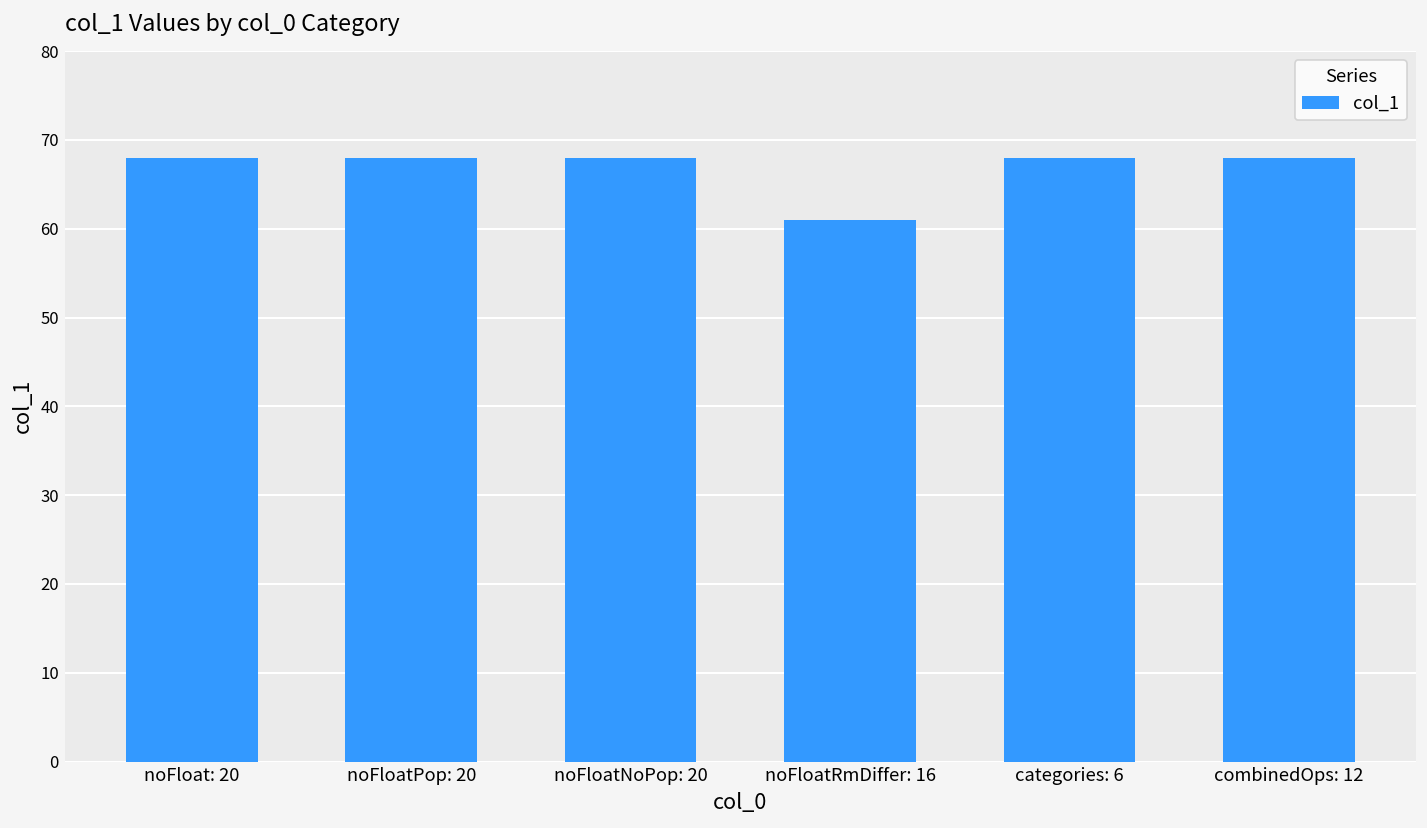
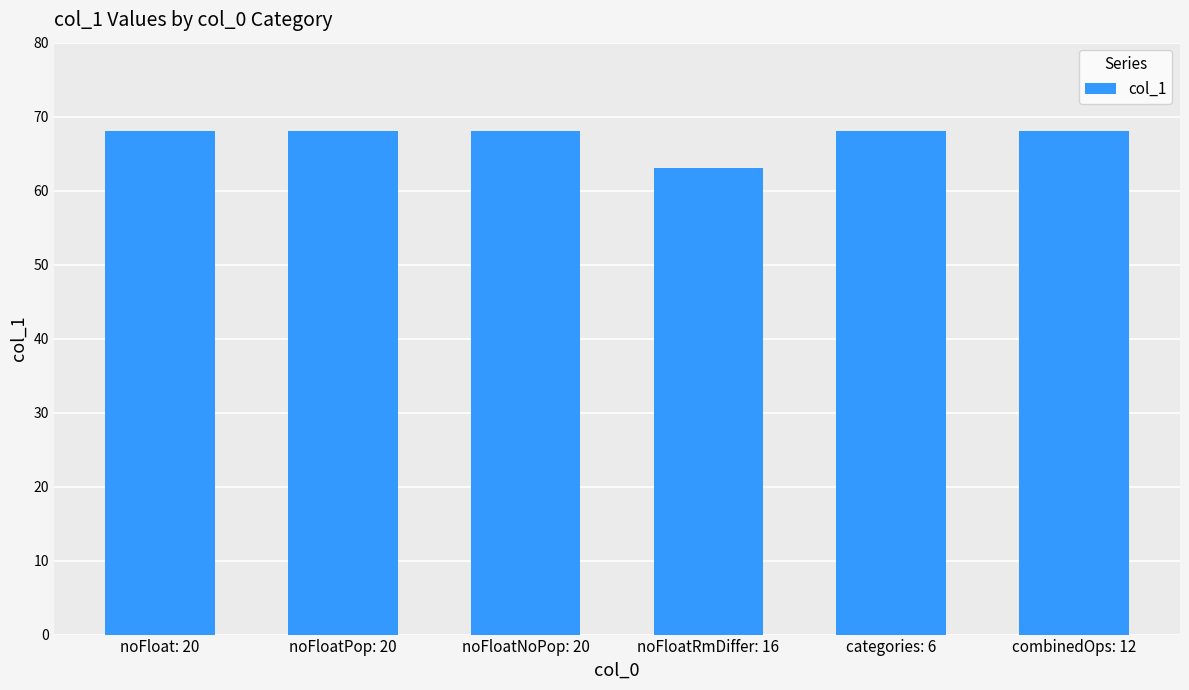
  {
    "noFloat: 20": 68,
    "noFloatPop: 20": 68,
    "noFloatNoPop: 20": 68,
-   "noFloatRmDiffer: 16": 61,
+   "noFloatRmDiffer: 16": 63,
    "categories: 6": 68,
    "combinedOps: 12": 68
  }
